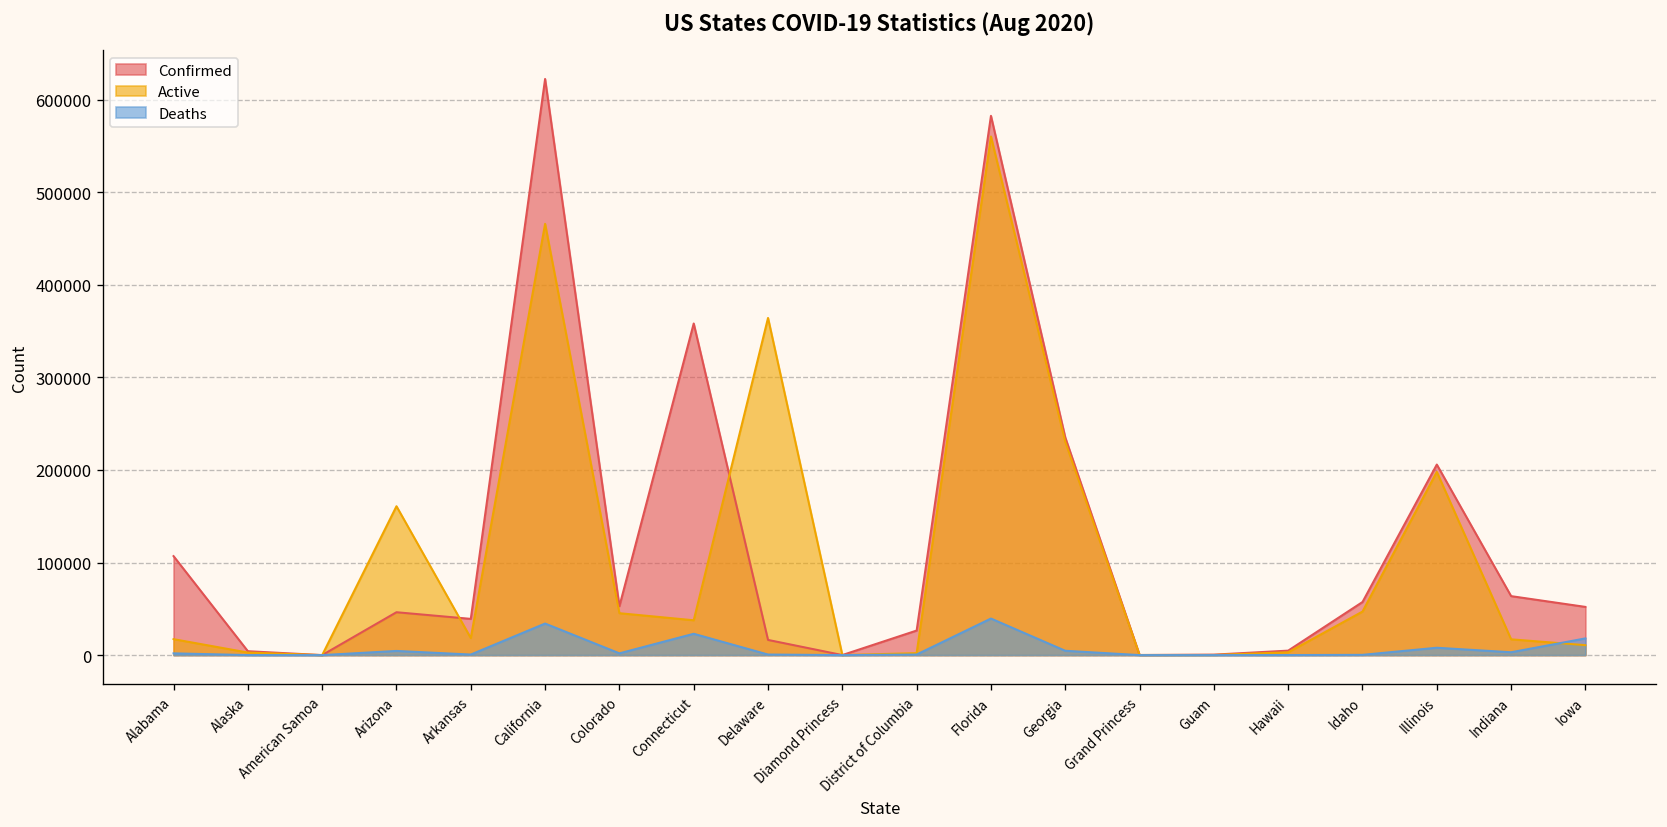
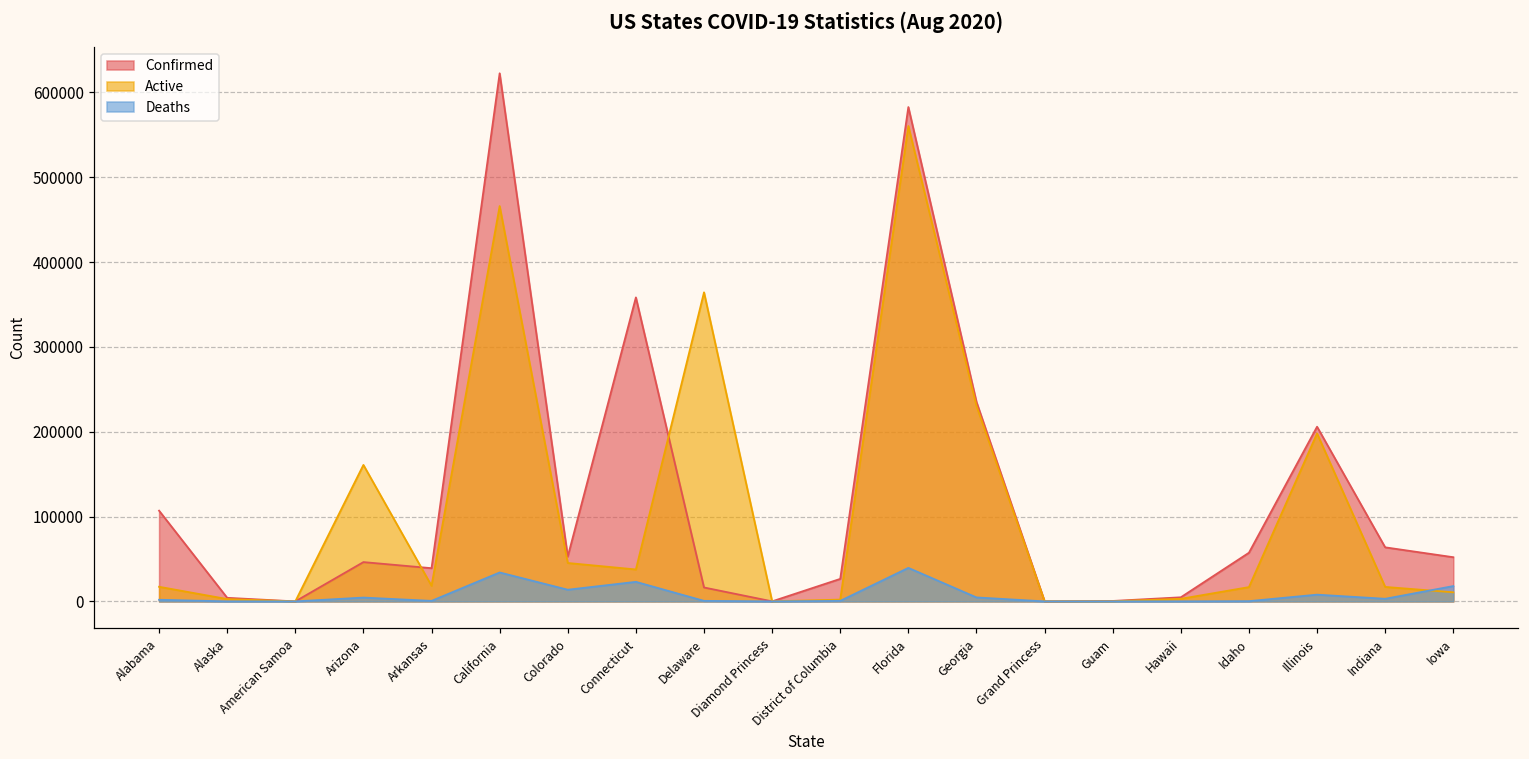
  {
    "Confirmed": {
      "Alabama": 110000,
      "Arizona": 50000,
      "Arkansas": 40000,
      "California": 620000,
      "Colorado": 50000,
      "Connecticut": 360000,
      "Delaware": 20000,
      "District of Columbia": 30000,
      "Florida": 580000,
      "Georgia": 240000,
      "Idaho": 60000,
      "Illinois": 210000,
      "Indiana": 60000,
      "Iowa": 50000
    },
    "Active": {
      "Alabama": 20000,
      "Arizona": 160000,
      "Arkansas": 20000,
      "California": 470000,
      "Colorado": 50000,
      "Connecticut": 40000,
      "Delaware": 360000,
      "Florida": 560000,
      "Georgia": 230000,
-     "Idaho": 50000,
+     "Idaho": 20000,
      "Illinois": 200000,
      "Indiana": 20000,
      "Iowa": 10000
    },
    "Deaths": {
      "Alabama": 0,
      "Arizona": 0,
      "Arkansas": 0,
      "California": 30000,
-     "Colorado": 0,
+     "Colorado": 10000,
      "Connecticut": 20000,
      "Delaware": 0,
      "Florida": 40000,
      "Georgia": 0,
      "Idaho": 0,
      "Illinois": 10000,
      "Indiana": 0,
      "Iowa": 20000
    }
  }
